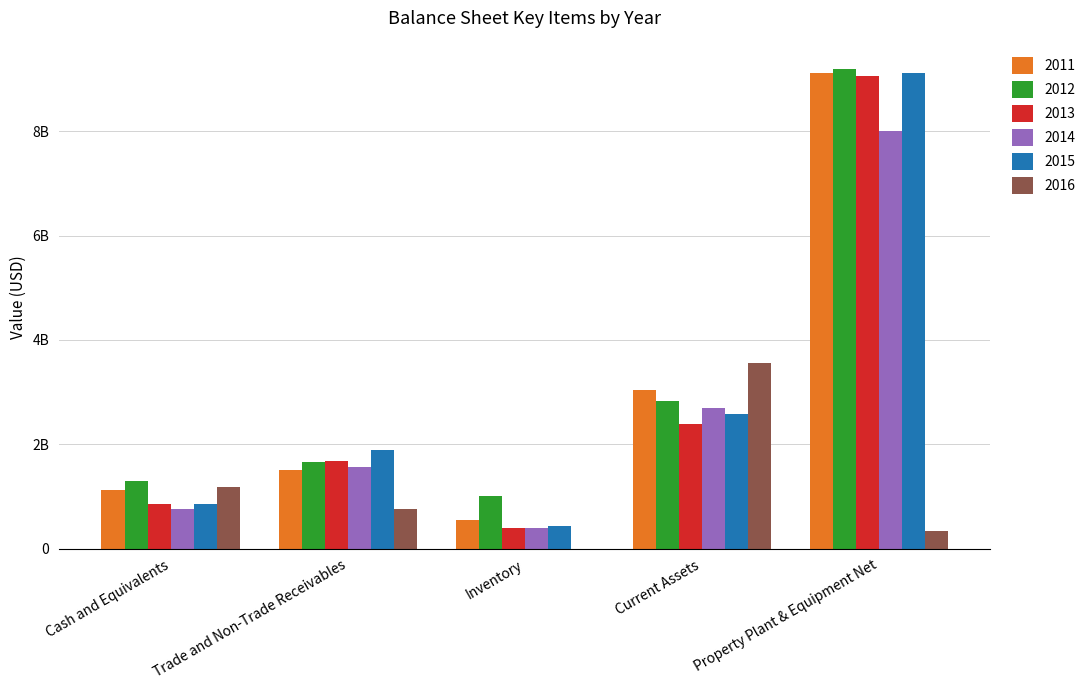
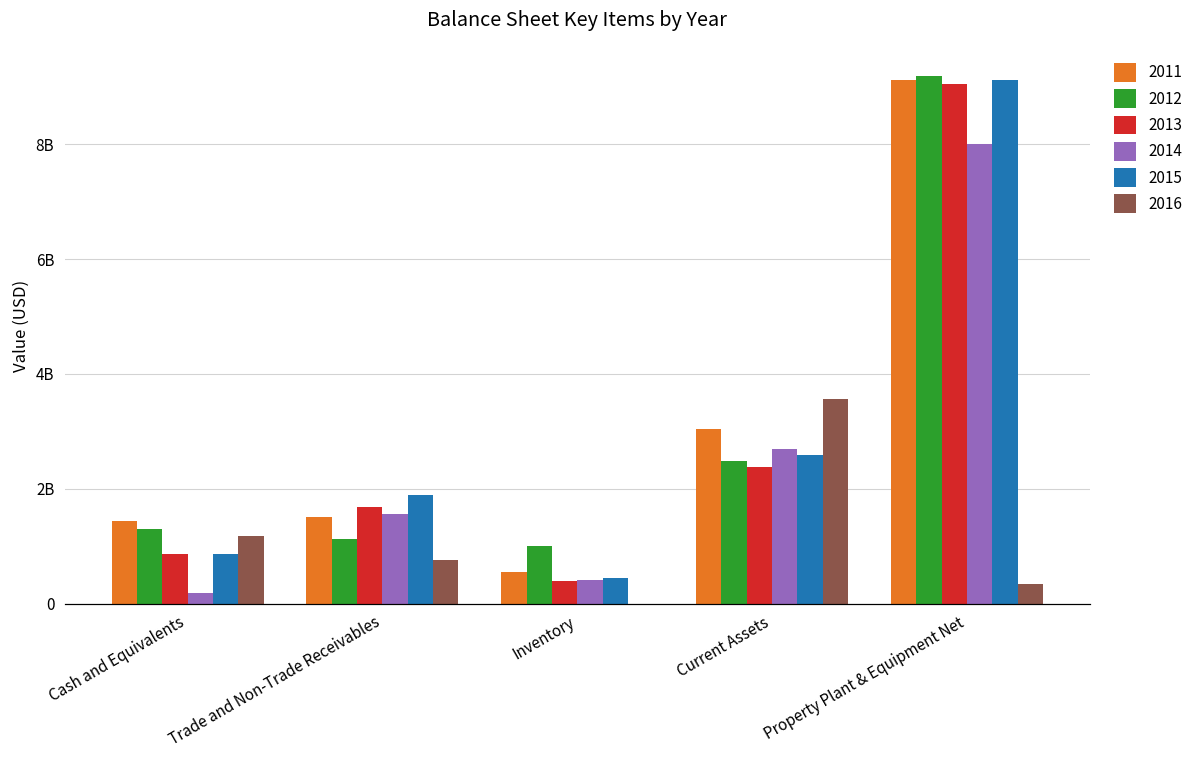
  {
    "2011": {
-     "Cash and Equivalents": 1100000000,
+     "Cash and Equivalents": 1400000000,
      "Trade and Non-Trade Receivables": 1500000000,
      "Inventory": 600000000,
      "Current Assets": 3000000000,
      "Property Plant & Equipment Net": 9100000000
    },
    "2012": {
      "Cash and Equivalents": 1300000000,
-     "Trade and Non-Trade Receivables": 1700000000,
+     "Trade and Non-Trade Receivables": 1100000000,
      "Inventory": 1000000000,
-     "Current Assets": 2800000000,
+     "Current Assets": 2500000000,
      "Property Plant & Equipment Net": 9200000000
    },
    "2013": {
      "Cash and Equivalents": 900000000,
      "Trade and Non-Trade Receivables": 1700000000,
      "Inventory": 400000000,
      "Current Assets": 2400000000,
      "Property Plant & Equipment Net": 9100000000
    },
    "2014": {
-     "Cash and Equivalents": 800000000,
+     "Cash and Equivalents": 200000000,
      "Trade and Non-Trade Receivables": 1600000000,
      "Inventory": 400000000,
      "Current Assets": 2700000000,
      "Property Plant & Equipment Net": 8000000000
    },
    "2015": {
      "Cash and Equivalents": 900000000,
      "Trade and Non-Trade Receivables": 1900000000,
      "Inventory": 400000000,
      "Current Assets": 2600000000,
      "Property Plant & Equipment Net": 9100000000
    },
    "2016": {
      "Cash and Equivalents": 1200000000,
      "Trade and Non-Trade Receivables": 800000000,
      "Inventory": 0,
      "Current Assets": 3600000000,
      "Property Plant & Equipment Net": 300000000
    }
  }
